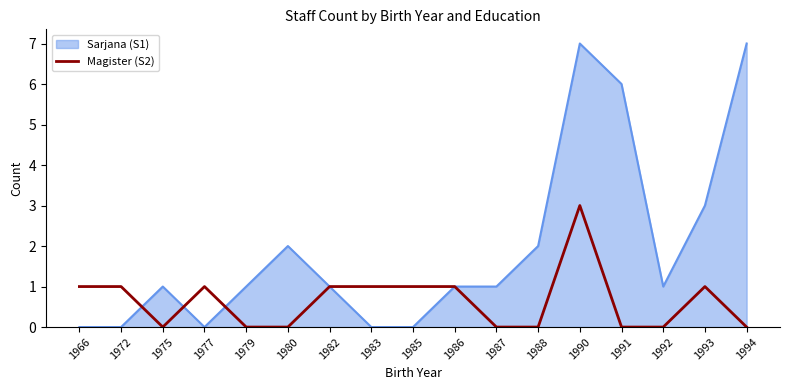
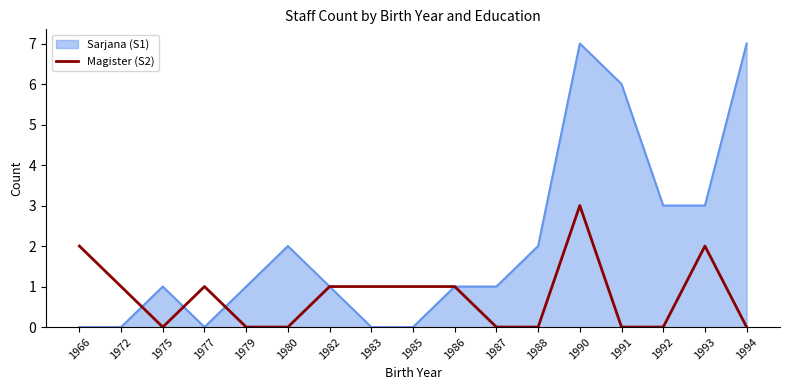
  {
    "Sarjana (S1)": {
      "1966": 0,
      "1972": 0,
      "1975": 1,
      "1977": 0,
      "1979": 1,
      "1980": 2,
      "1983": 0,
      "1985": 0,
      "1987": 1,
      "1988": 2,
      "1990": 7,
      "1991": 6,
-     "1992": 1,
+     "1992": 3,
      "1993": 3,
      "1994": 7
    },
    "Magister (S2)": {
-     "1966": 1,
+     "1966": 2,
      "1972": 1,
      "1975": 0,
      "1977": 1,
      "1979": 0,
      "1980": 0,
      "1983": 1,
      "1985": 1,
      "1987": 0,
      "1988": 0,
      "1990": 3,
      "1991": 0,
      "1992": 0,
-     "1993": 1,
+     "1993": 2,
      "1994": 0
    }
  }
